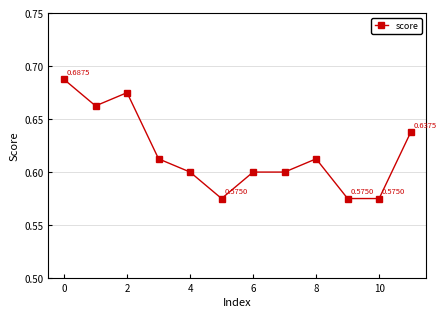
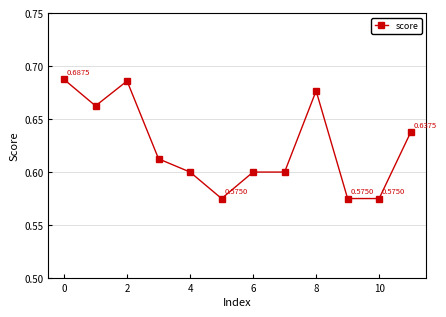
  {
-   "2": 0.675,
+   "2": 0.686,
    "4": 0.600,
    "6": 0.600,
-   "8": 0.613
+   "8": 0.677
  }
